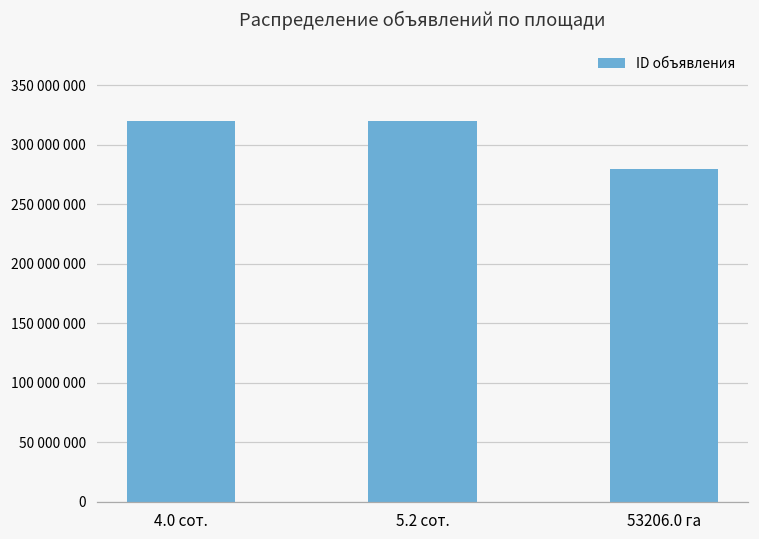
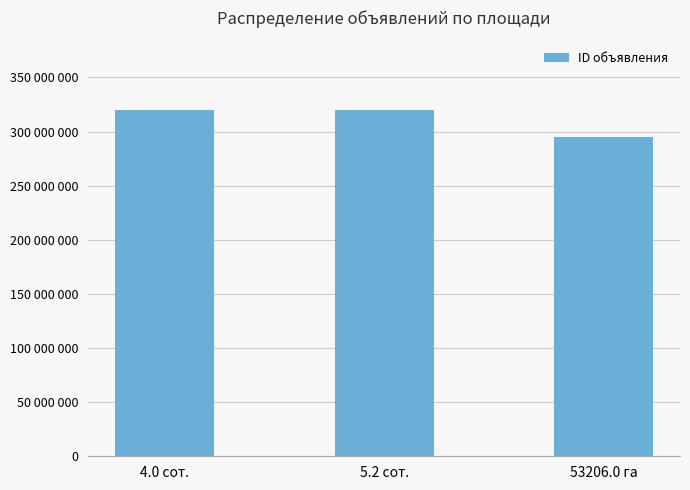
  {
    "4.0 сот.": 320000000,
    "5.2 сот.": 320000000,
-   "53206.0 га": 280000000
+   "53206.0 га": 295000000
  }
